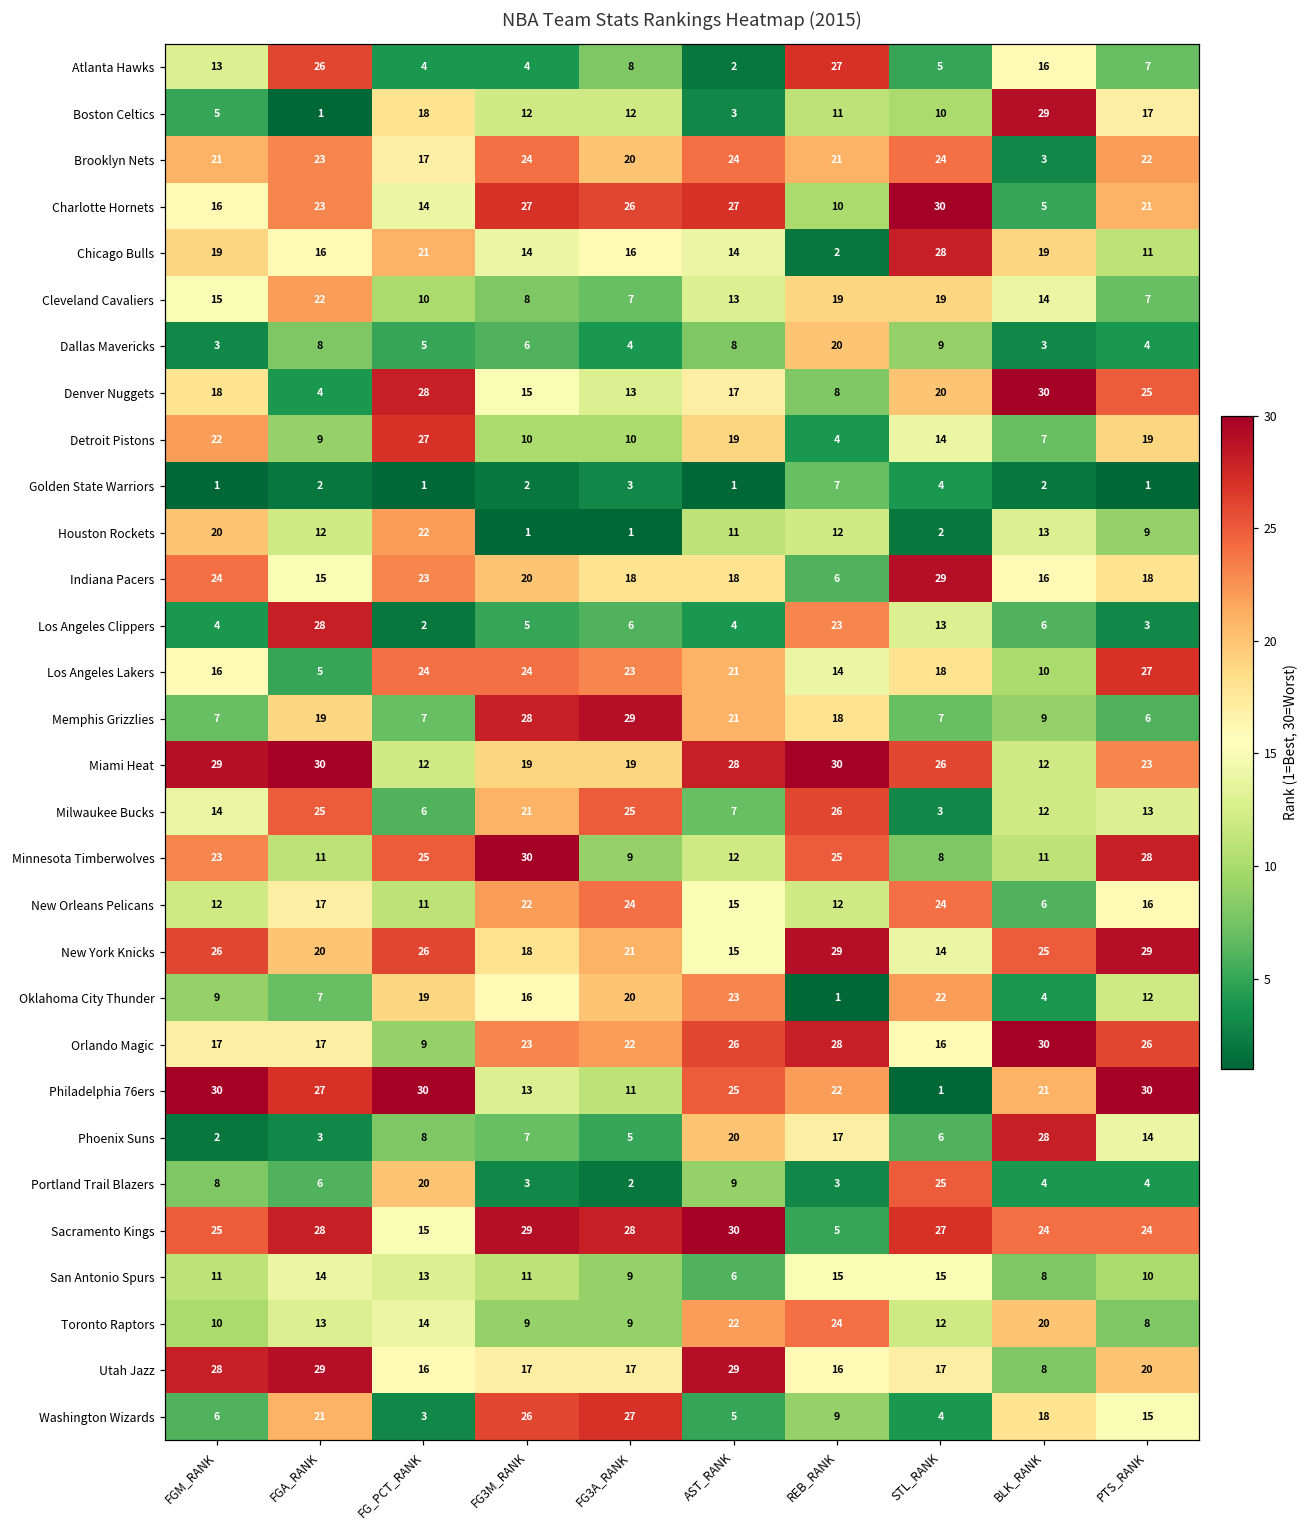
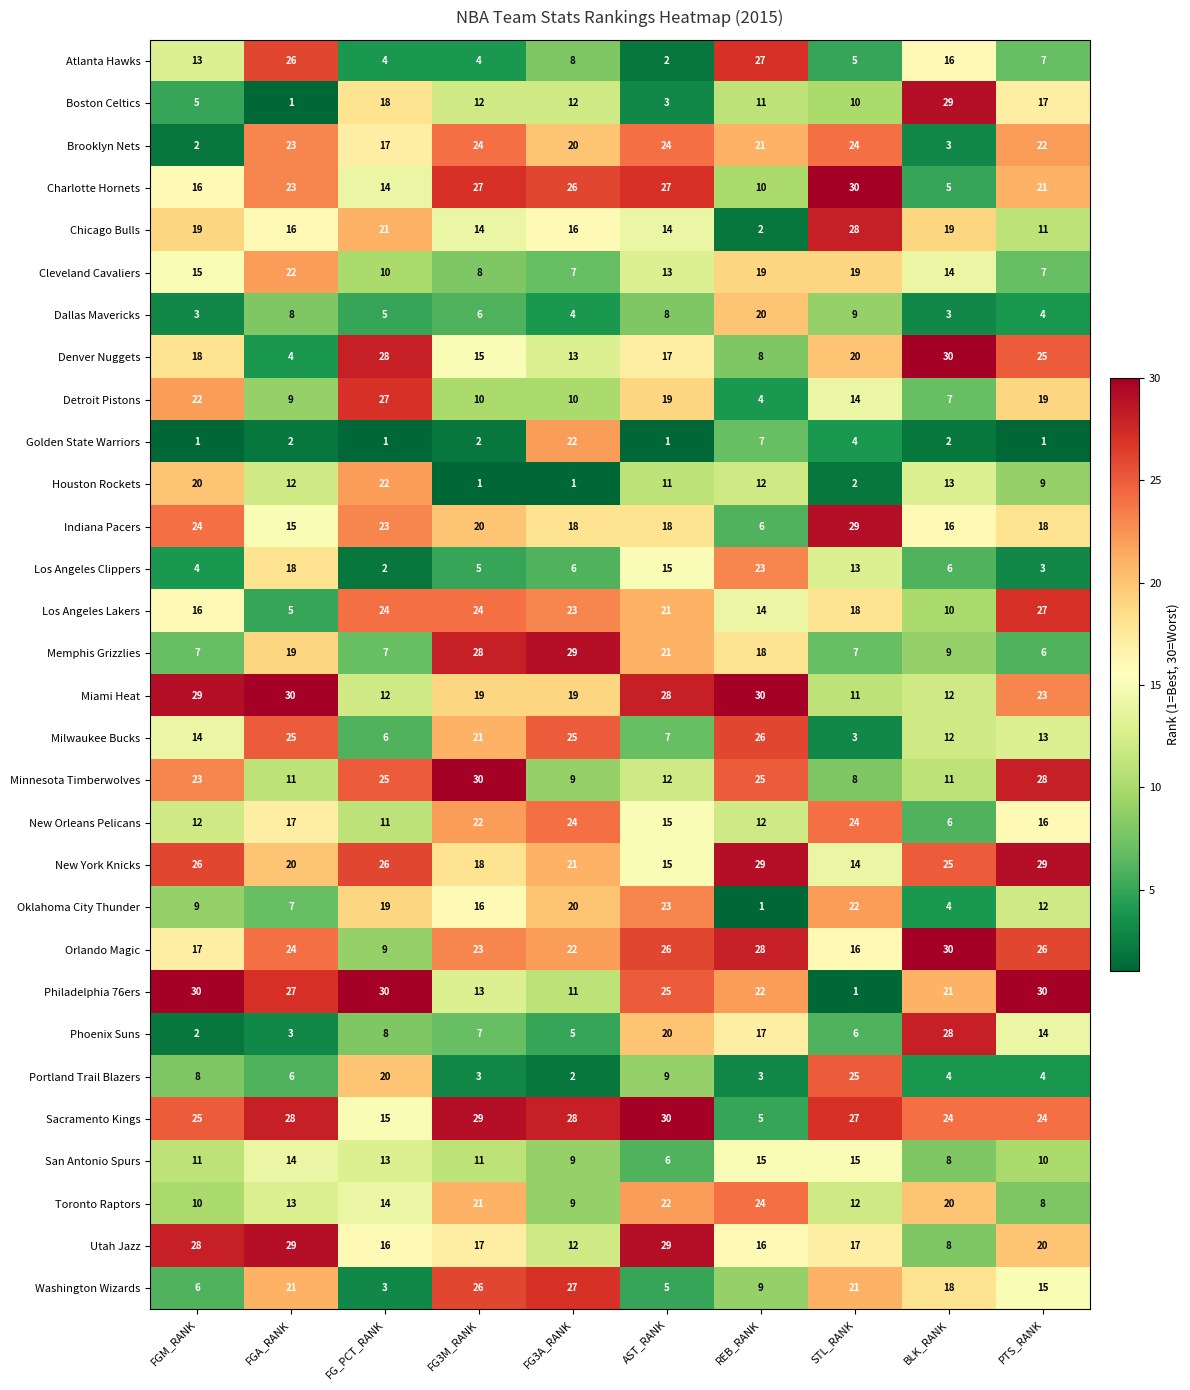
  {
    "Brooklyn Nets": {
-     "FGM_RANK": 21,
+     "FGM_RANK": 2,
      "FGA_RANK": 23,
      "FG_PCT_RANK": 17,
      "FG3M_RANK": 24,
      "FG3A_RANK": 20,
      "AST_RANK": 24,
      "REB_RANK": 21,
      "STL_RANK": 24,
      "BLK_RANK": 3,
      "PTS_RANK": 22
    },
    "Golden State Warriors": {
      "FGM_RANK": 1,
      "FGA_RANK": 2,
      "FG_PCT_RANK": 1,
      "FG3M_RANK": 2,
-     "FG3A_RANK": 3,
+     "FG3A_RANK": 22,
      "AST_RANK": 1,
      "REB_RANK": 7,
      "STL_RANK": 4,
      "BLK_RANK": 2,
      "PTS_RANK": 1
    },
    "Los Angeles Clippers": {
      "FGM_RANK": 4,
-     "FGA_RANK": 28,
+     "FGA_RANK": 18,
      "FG_PCT_RANK": 2,
      "FG3M_RANK": 5,
      "FG3A_RANK": 6,
-     "AST_RANK": 4,
+     "AST_RANK": 15,
      "REB_RANK": 23,
      "STL_RANK": 13,
      "BLK_RANK": 6,
      "PTS_RANK": 3
    },
    "Miami Heat": {
      "FGM_RANK": 29,
      "FGA_RANK": 30,
      "FG_PCT_RANK": 12,
      "FG3M_RANK": 19,
      "FG3A_RANK": 19,
      "AST_RANK": 28,
      "REB_RANK": 30,
-     "STL_RANK": 26,
+     "STL_RANK": 11,
      "BLK_RANK": 12,
      "PTS_RANK": 23
    },
    "Orlando Magic": {
      "FGM_RANK": 17,
-     "FGA_RANK": 17,
+     "FGA_RANK": 24,
      "FG_PCT_RANK": 9,
      "FG3M_RANK": 23,
      "FG3A_RANK": 22,
      "AST_RANK": 26,
      "REB_RANK": 28,
      "STL_RANK": 16,
      "BLK_RANK": 30,
      "PTS_RANK": 26
    },
    "Toronto Raptors": {
      "FGM_RANK": 10,
      "FGA_RANK": 13,
      "FG_PCT_RANK": 14,
-     "FG3M_RANK": 9,
+     "FG3M_RANK": 21,
      "FG3A_RANK": 9,
      "AST_RANK": 22,
      "REB_RANK": 24,
      "STL_RANK": 12,
      "BLK_RANK": 20,
      "PTS_RANK": 8
    },
    "Utah Jazz": {
      "FGM_RANK": 28,
      "FGA_RANK": 29,
      "FG_PCT_RANK": 16,
      "FG3M_RANK": 17,
-     "FG3A_RANK": 17,
+     "FG3A_RANK": 12,
      "AST_RANK": 29,
      "REB_RANK": 16,
      "STL_RANK": 17,
      "BLK_RANK": 8,
      "PTS_RANK": 20
    },
    "Washington Wizards": {
      "FGM_RANK": 6,
      "FGA_RANK": 21,
      "FG_PCT_RANK": 3,
      "FG3M_RANK": 26,
      "FG3A_RANK": 27,
      "AST_RANK": 5,
      "REB_RANK": 9,
-     "STL_RANK": 4,
+     "STL_RANK": 21,
      "BLK_RANK": 18,
      "PTS_RANK": 15
    }
  }
